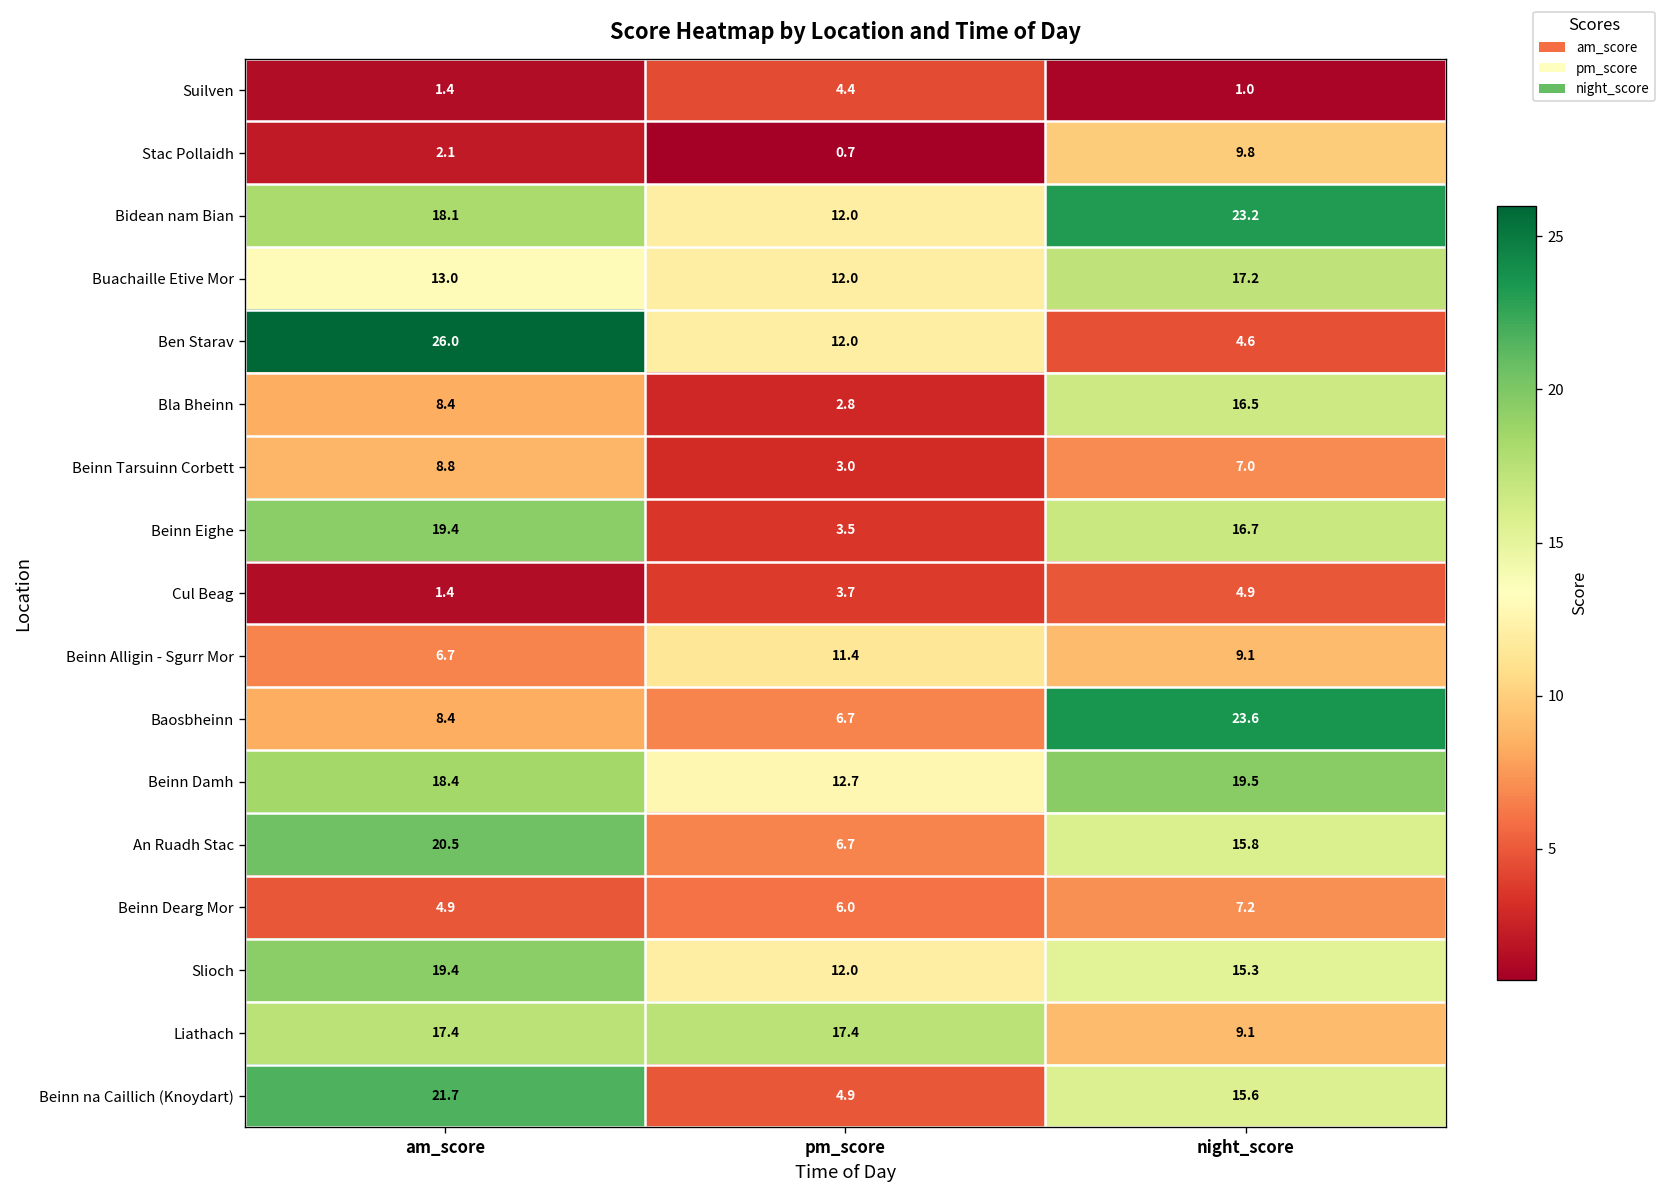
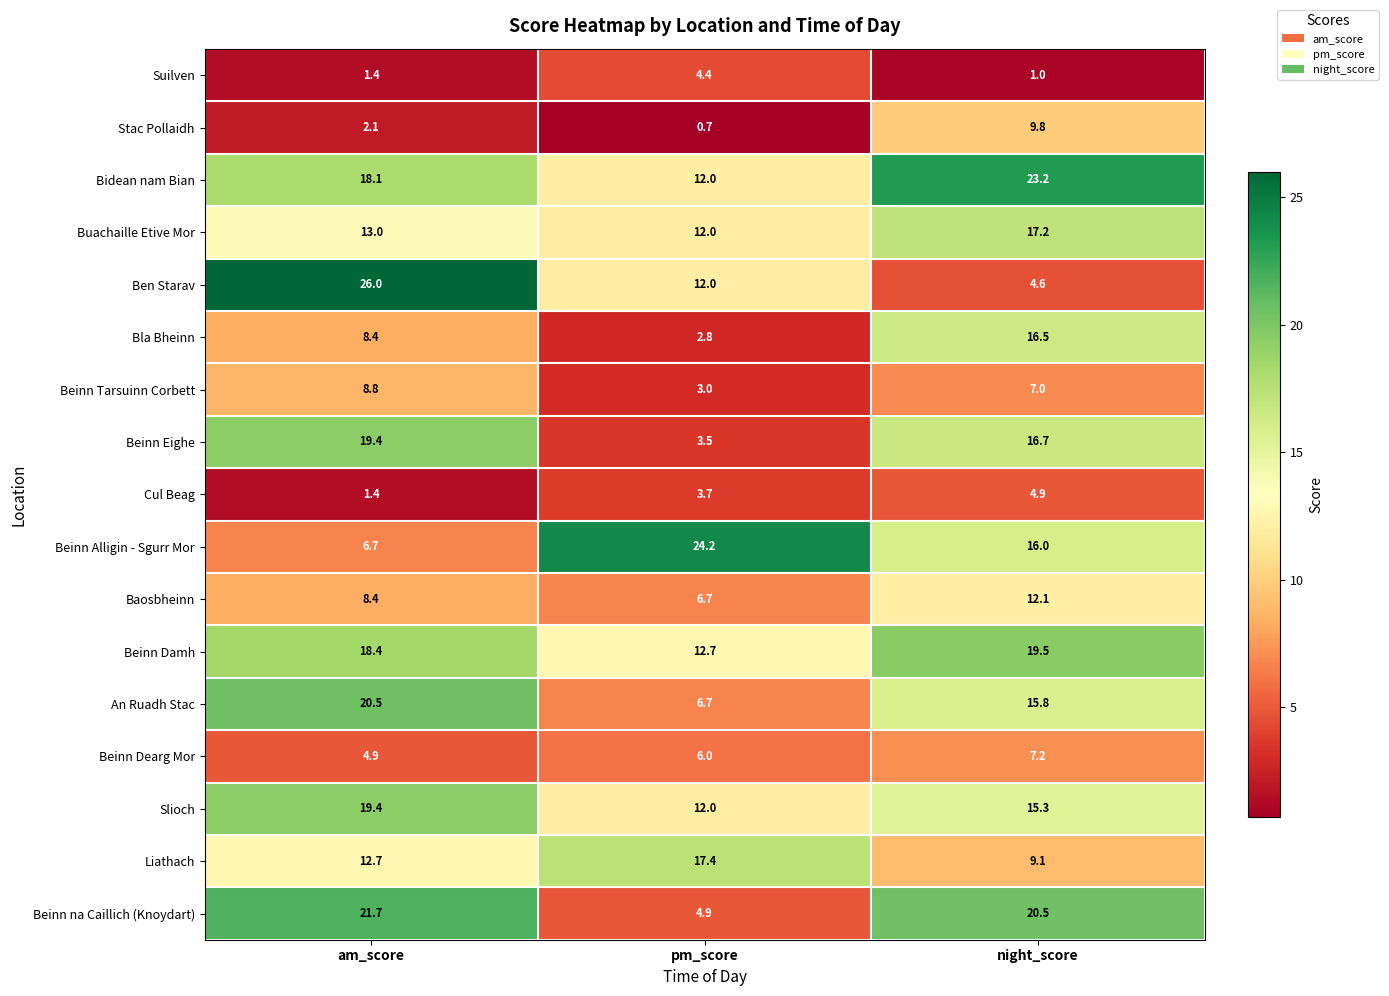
  {
    "Suilven": {
      "am_score": 1.4,
      "pm_score": 4.4,
      "night_score": 1.0
    },
    "Stac Pollaidh": {
      "am_score": 2.1,
      "pm_score": 0.7,
      "night_score": 9.8
    },
    "Bidean nam Bian": {
      "am_score": 18.1,
      "pm_score": 12.0,
      "night_score": 23.2
    },
    "Buachaille Etive Mor": {
      "am_score": 13.0,
      "pm_score": 12.0,
      "night_score": 17.2
    },
    "Ben Starav": {
      "am_score": 26.0,
      "pm_score": 12.0,
      "night_score": 4.6
    },
    "Bla Bheinn": {
      "am_score": 8.4,
      "pm_score": 2.8,
      "night_score": 16.5
    },
    "Beinn Tarsuinn Corbett": {
      "am_score": 8.8,
      "pm_score": 3.0,
      "night_score": 7.0
    },
    "Beinn Eighe": {
      "am_score": 19.4,
      "pm_score": 3.5,
      "night_score": 16.7
    },
    "Cul Beag": {
      "am_score": 1.4,
      "pm_score": 3.7,
      "night_score": 4.9
    },
    "Beinn Alligin - Sgurr Mor": {
      "am_score": 6.7,
-     "pm_score": 11.4,
-     "night_score": 9.1
+     "pm_score": 24.2,
+     "night_score": 16.0
    },
    "Baosbheinn": {
      "am_score": 8.4,
      "pm_score": 6.7,
-     "night_score": 23.6
+     "night_score": 12.1
    },
    "Beinn Damh": {
      "am_score": 18.4,
      "pm_score": 12.7,
      "night_score": 19.5
    },
    "An Ruadh Stac": {
      "am_score": 20.5,
      "pm_score": 6.7,
      "night_score": 15.8
    },
    "Beinn Dearg Mor": {
      "am_score": 4.9,
      "pm_score": 6.0,
      "night_score": 7.2
    },
    "Slioch": {
      "am_score": 19.4,
      "pm_score": 12.0,
      "night_score": 15.3
    },
    "Liathach": {
-     "am_score": 17.4,
+     "am_score": 12.7,
      "pm_score": 17.4,
      "night_score": 9.1
    },
    "Beinn na Caillich (Knoydart)": {
      "am_score": 21.7,
      "pm_score": 4.9,
-     "night_score": 15.6
+     "night_score": 20.5
    }
  }
